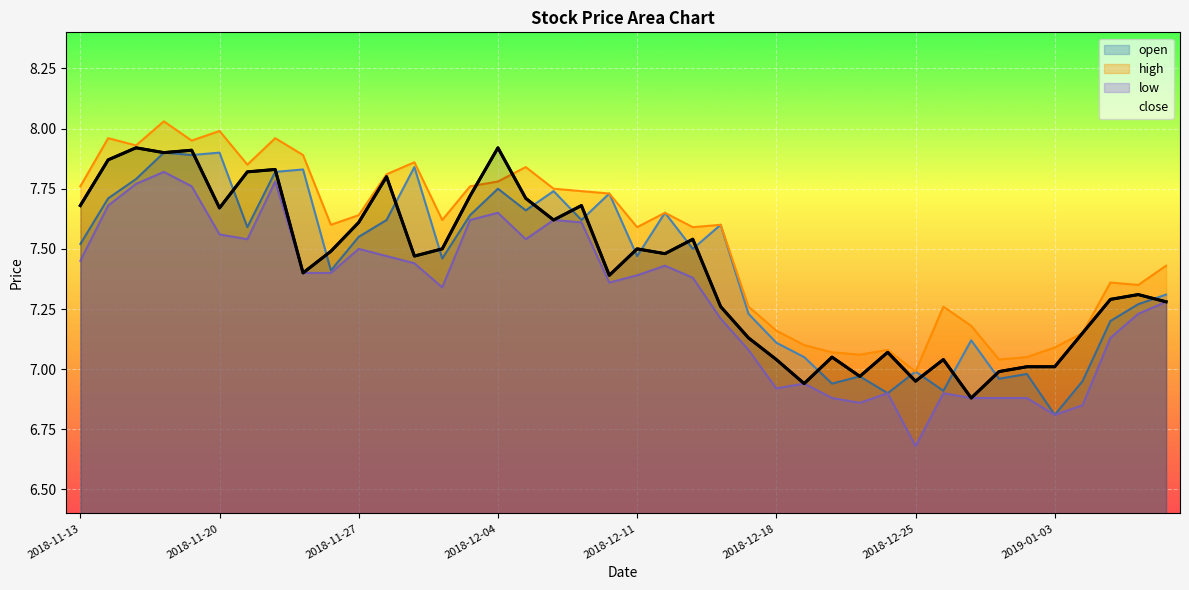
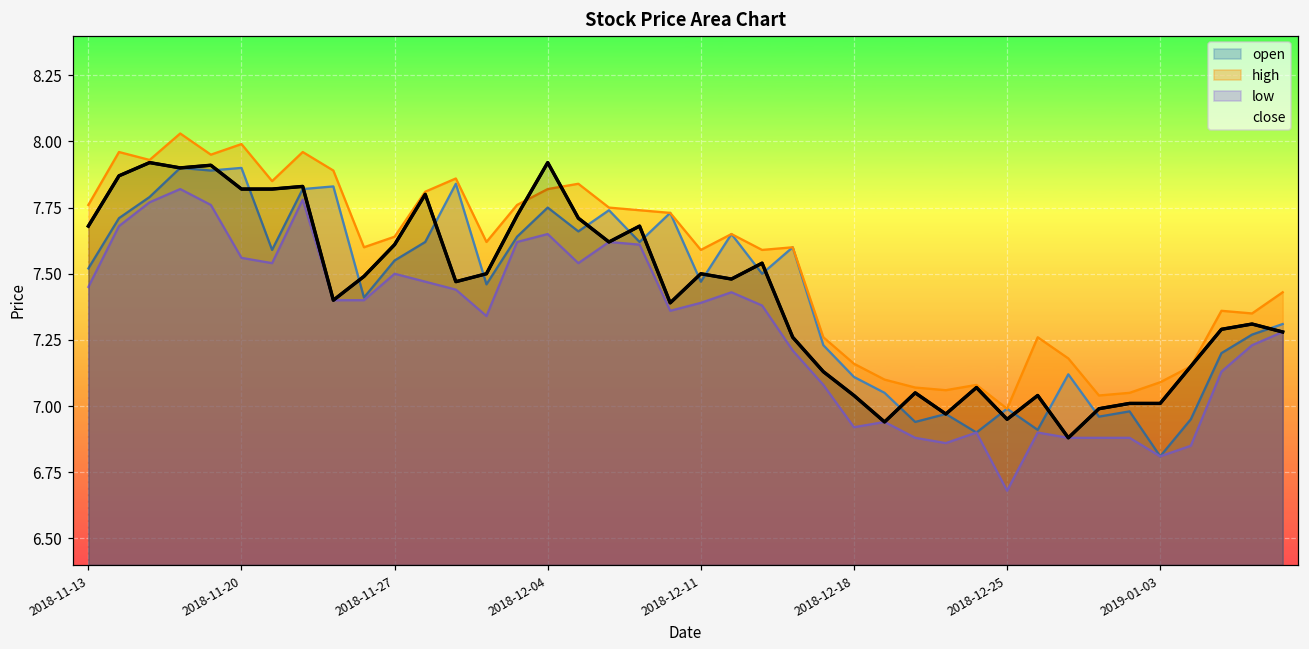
  {
    "high": {
      "2018-11-13": 7.76,
      "2018-11-20": 7.99,
      "2018-11-27": 7.64,
-     "2018-12-04": 7.78,
+     "2018-12-04": 7.82,
      "2018-12-11": 7.59,
      "2018-12-18": 7.16,
      "2019-01-03": 7.09
    },
    "close": {
      "2018-11-13": 7.68,
-     "2018-11-20": 7.67,
+     "2018-11-20": 7.82,
      "2018-11-27": 7.61,
      "2018-12-04": 7.92,
      "2018-12-11": 7.50,
      "2018-12-18": 7.04,
      "2018-12-25": 6.95,
      "2019-01-03": 7.01
    }
  }
